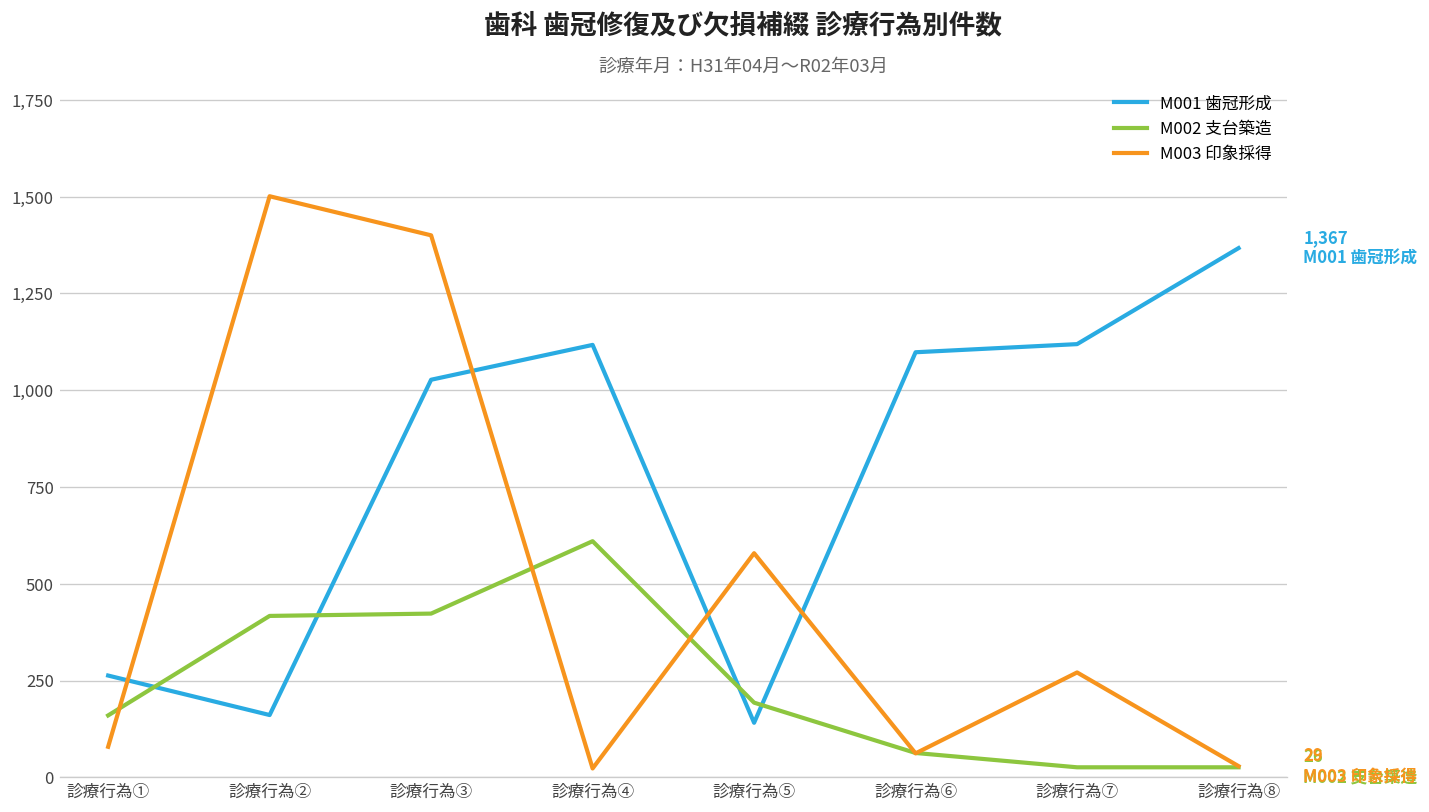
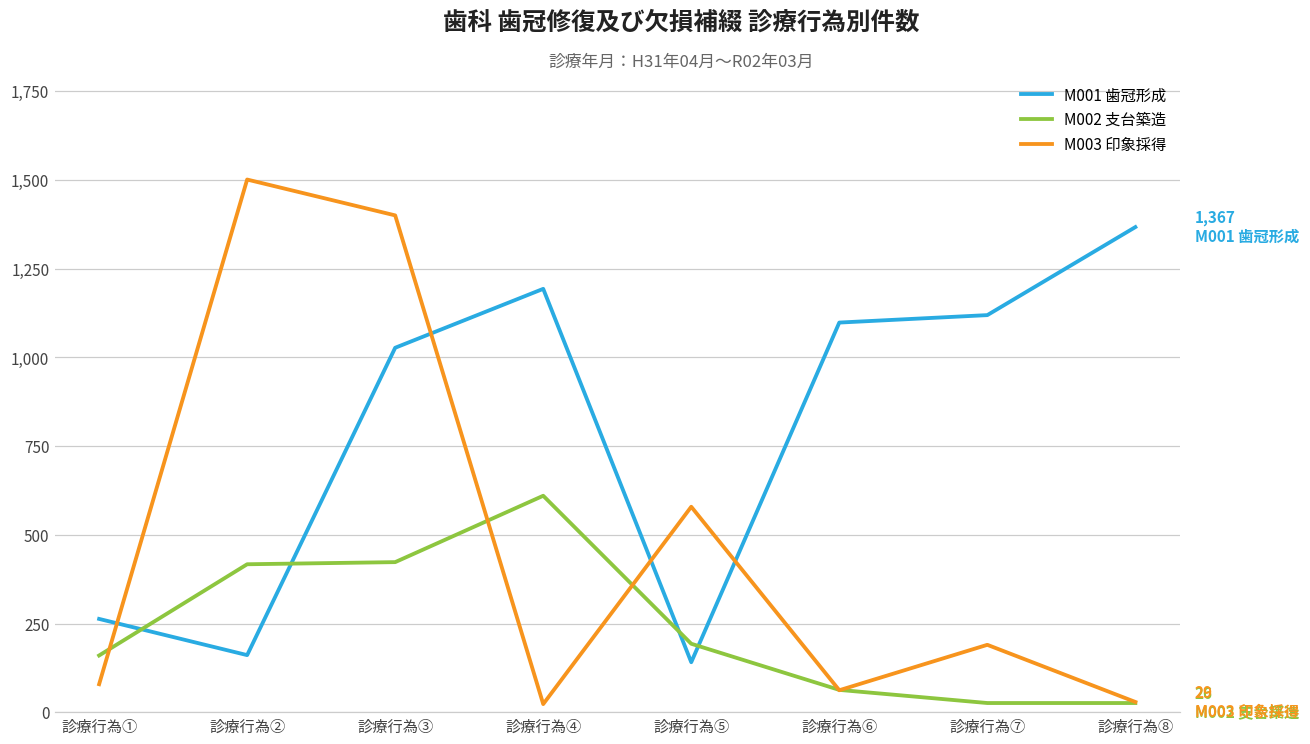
  {
    "M001 歯冠形成": {
      "診療行為①": "260",
      "診療行為②": "160",
      "診療行為③": "1,030",
-     "診療行為④": "1,120",
+     "診療行為④": "1,190",
      "診療行為⑤": "140",
      "診療行為⑥": "1,100",
      "診療行為⑦": "1,120",
      "診療行為⑧": "1,370"
    },
    "M002 支台築造": {
      "診療行為①": "160",
      "診療行為②": "420",
      "診療行為③": "420",
      "診療行為④": "610",
      "診療行為⑤": "190",
      "診療行為⑦": "30"
    },
    "M003 印象採得": {
      "診療行為①": "80",
      "診療行為②": "1,500",
      "診療行為③": "1,400",
      "診療行為④": "20",
      "診療行為⑤": "580",
-     "診療行為⑦": "270"
+     "診療行為⑦": "190"
    }
  }
